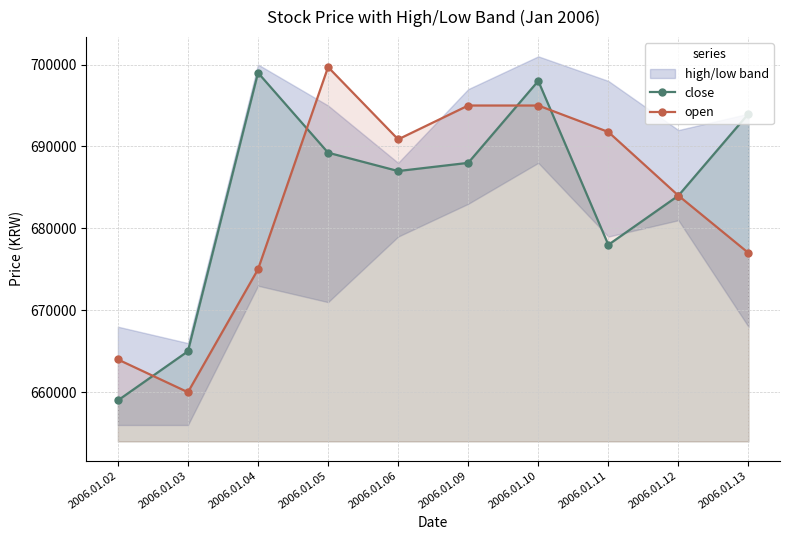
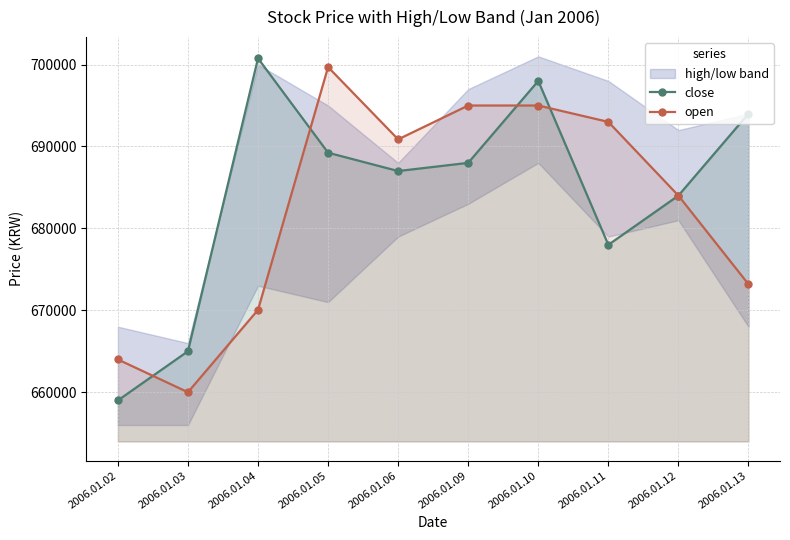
  {
    "close": {
      "2006.01.02": 659000,
      "2006.01.03": 665000,
-     "2006.01.04": 699000,
+     "2006.01.04": 701000,
      "2006.01.05": 689000,
      "2006.01.06": 687000,
      "2006.01.09": 688000,
      "2006.01.10": 698000,
      "2006.01.11": 678000
    },
    "open": {
      "2006.01.02": 664000,
      "2006.01.03": 660000,
-     "2006.01.04": 675000,
+     "2006.01.04": 670000,
      "2006.01.05": 700000,
      "2006.01.06": 691000,
      "2006.01.09": 695000,
      "2006.01.10": 695000,
-     "2006.01.11": 692000,
-     "2006.01.13": 677000
+     "2006.01.11": 693000,
+     "2006.01.13": 673000
    }
  }
